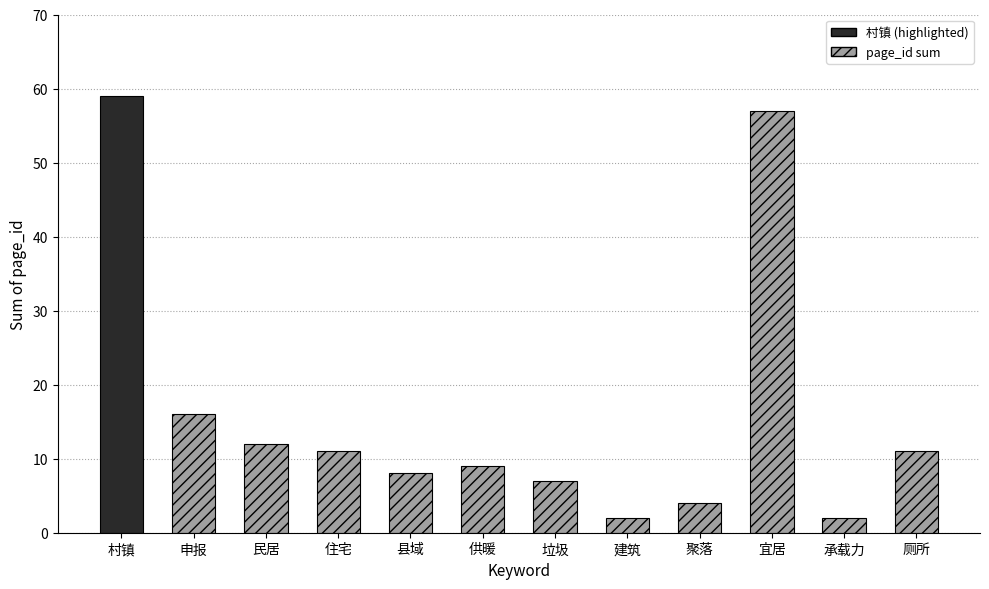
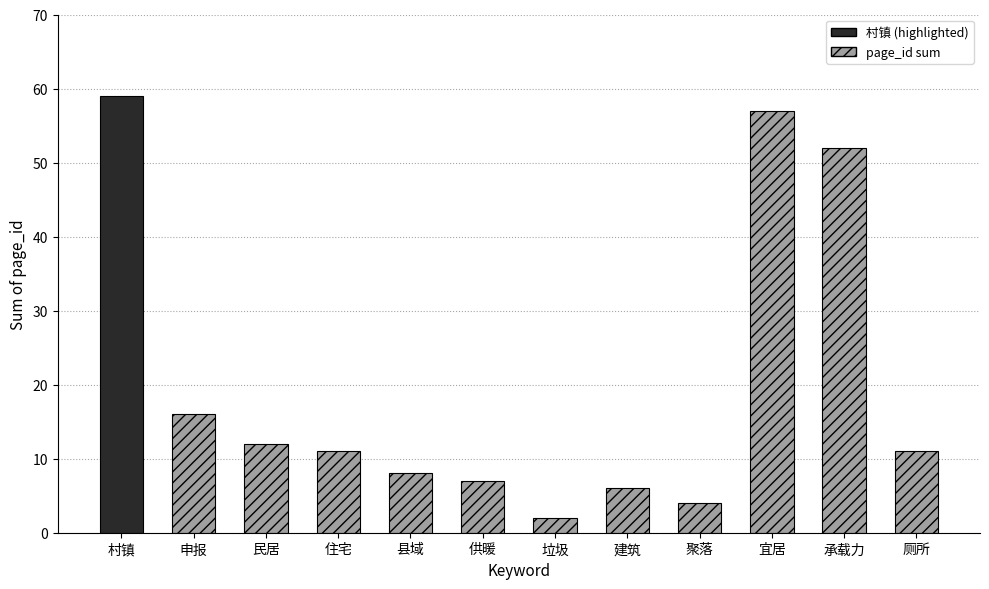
  {
    "村镇": 59,
    "申报": 16,
    "民居": 12,
    "住宅": 11,
    "县域": 8,
-   "供暖": 9,
-   "垃圾": 7,
-   "建筑": 2,
+   "供暖": 7,
+   "垃圾": 2,
+   "建筑": 6,
    "聚落": 4,
    "宜居": 57,
-   "承载力": 2,
+   "承载力": 52,
    "厕所": 11
  }
